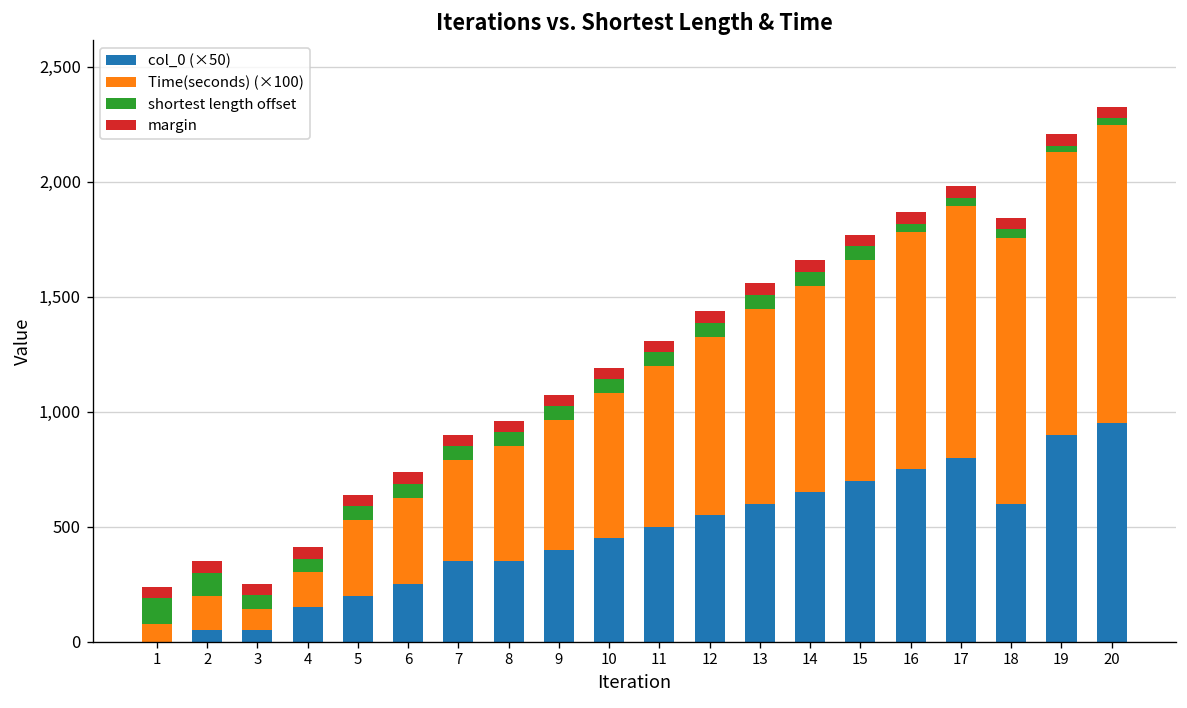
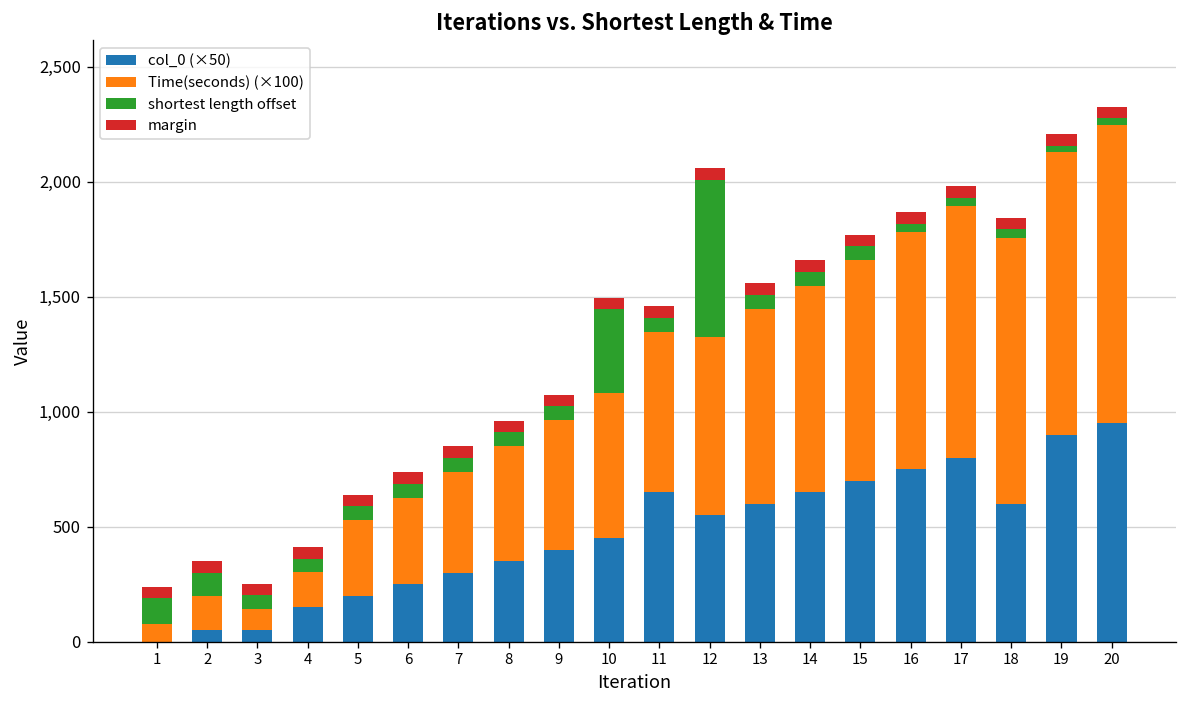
  {
    "col_0 (×50)": {
      "1": "0",
      "2": "50",
      "3": "50",
      "4": "150",
      "5": "200",
      "6": "250",
-     "7": "350",
+     "7": "300",
      "8": "350",
      "9": "400",
      "10": "450",
-     "11": "500",
+     "11": "650",
      "12": "550",
      "13": "600",
      "14": "650",
      "15": "700",
      "16": "750",
      "17": "800",
      "18": "600",
      "19": "900",
      "20": "950"
    },
    "Time(seconds) (×100)": {
      "1": "80",
      "2": "150",
      "3": "90",
      "4": "150",
      "5": "330",
      "6": "380",
      "7": "440",
      "8": "500",
      "9": "560",
      "10": "630",
      "11": "700",
      "12": "780",
      "13": "850",
      "14": "900",
      "15": "960",
      "16": "1,030",
      "17": "1,090",
      "18": "1,160",
      "19": "1,230",
      "20": "1,290"
    },
    "shortest length offset": {
      "1": "110",
      "2": "100",
      "3": "60",
      "4": "60",
      "5": "60",
      "6": "60",
      "7": "60",
      "8": "60",
      "9": "60",
-     "10": "60",
+     "10": "360",
      "11": "60",
-     "12": "60",
+     "12": "680",
      "13": "60",
      "14": "60",
      "15": "60",
      "16": "40",
      "17": "40",
      "18": "40",
      "19": "30",
      "20": "30"
    },
    "margin": {
      "1": "50",
      "2": "50",
      "3": "50",
      "4": "50",
      "5": "50",
      "6": "50",
      "7": "50",
      "8": "50",
      "9": "50",
      "10": "50",
      "11": "50",
      "12": "50",
      "13": "50",
      "14": "50",
      "15": "50",
      "16": "50",
      "17": "50",
      "18": "50",
      "19": "50",
      "20": "50"
    }
  }
